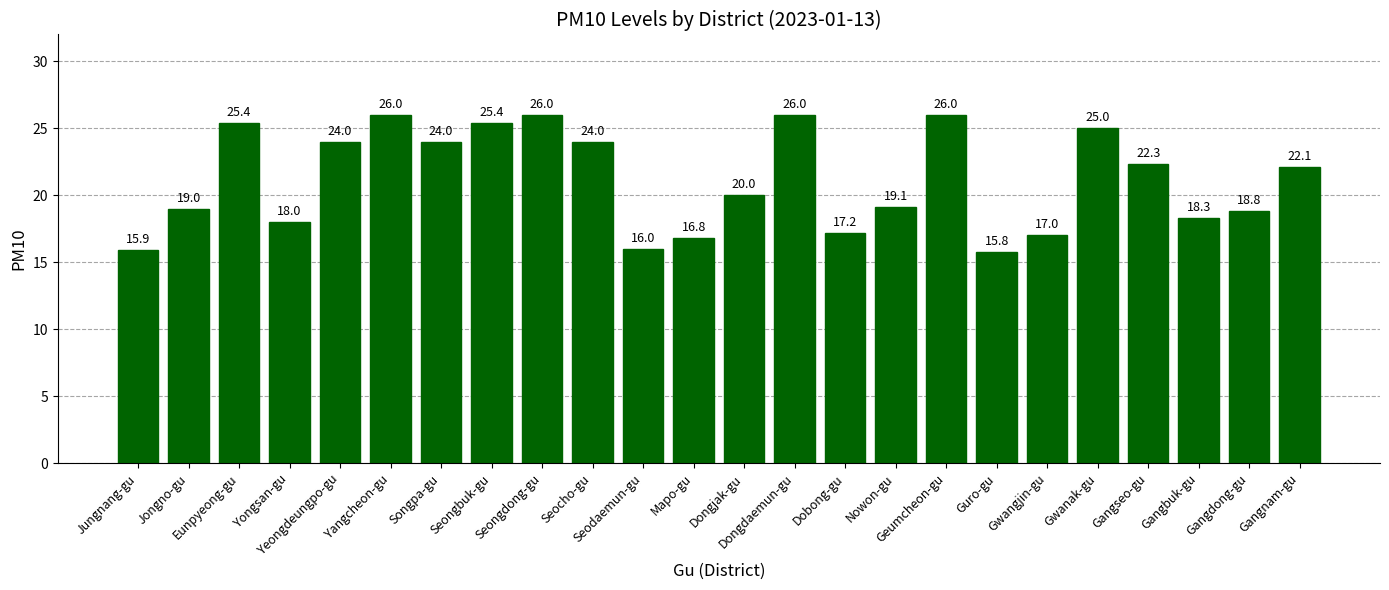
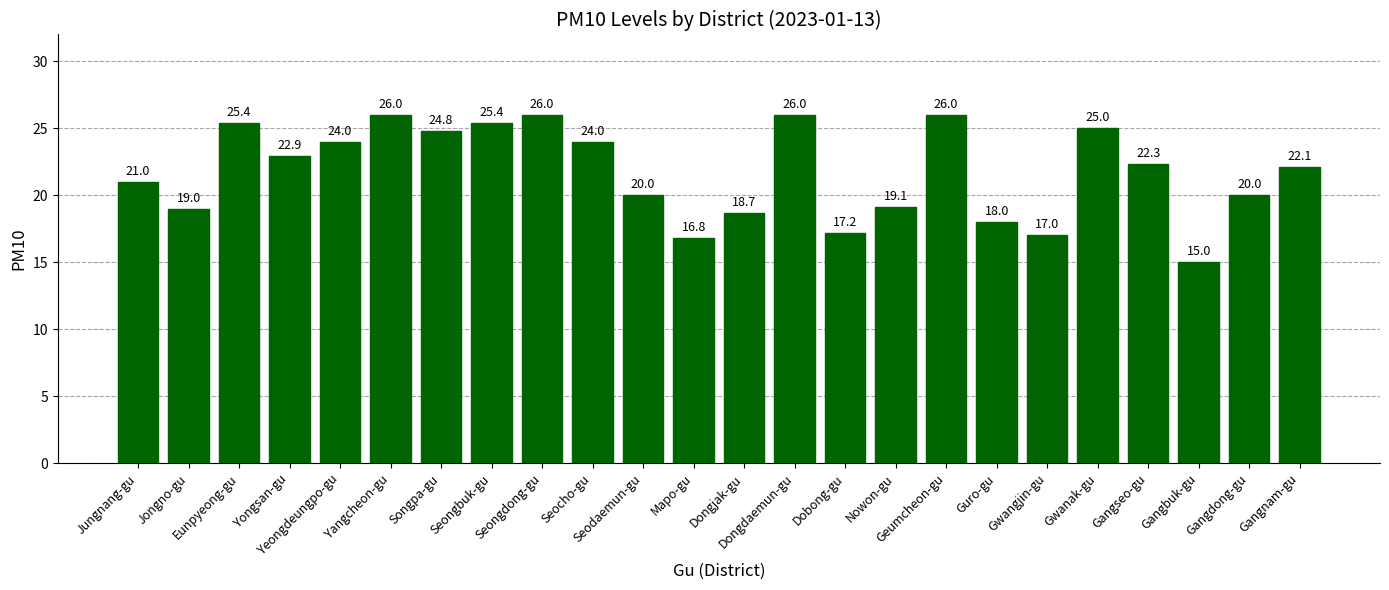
  {
-   "Jungnang-gu": 15.9,
+   "Jungnang-gu": 21.0,
    "Jongno-gu": 19.0,
    "Eunpyeong-gu": 25.4,
-   "Yongsan-gu": 18.0,
+   "Yongsan-gu": 22.9,
    "Yeongdeungpo-gu": 24.0,
    "Yangcheon-gu": 26.0,
-   "Songpa-gu": 24.0,
+   "Songpa-gu": 24.8,
    "Seongbuk-gu": 25.4,
    "Seongdong-gu": 26.0,
    "Seocho-gu": 24.0,
-   "Seodaemun-gu": 16.0,
+   "Seodaemun-gu": 20.0,
    "Mapo-gu": 16.8,
-   "Dongjak-gu": 20.0,
+   "Dongjak-gu": 18.7,
    "Dongdaemun-gu": 26.0,
    "Dobong-gu": 17.2,
    "Nowon-gu": 19.1,
    "Geumcheon-gu": 26.0,
-   "Guro-gu": 15.8,
+   "Guro-gu": 18.0,
    "Gwangjin-gu": 17.0,
    "Gwanak-gu": 25.0,
    "Gangseo-gu": 22.3,
-   "Gangbuk-gu": 18.3,
-   "Gangdong-gu": 18.8,
+   "Gangbuk-gu": 15.0,
+   "Gangdong-gu": 20.0,
    "Gangnam-gu": 22.1
  }
